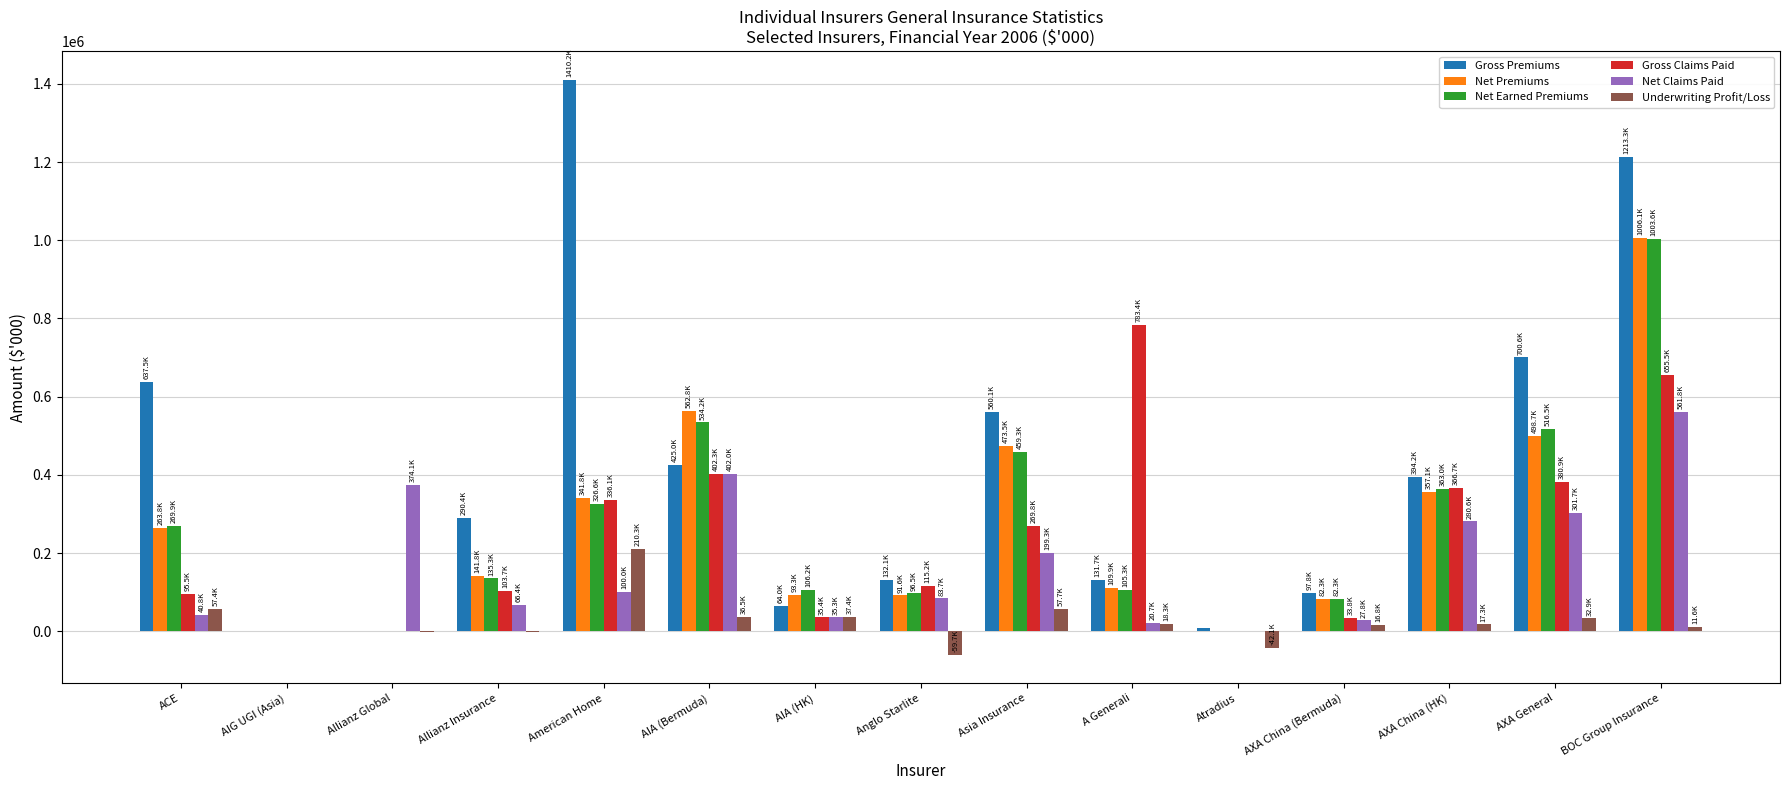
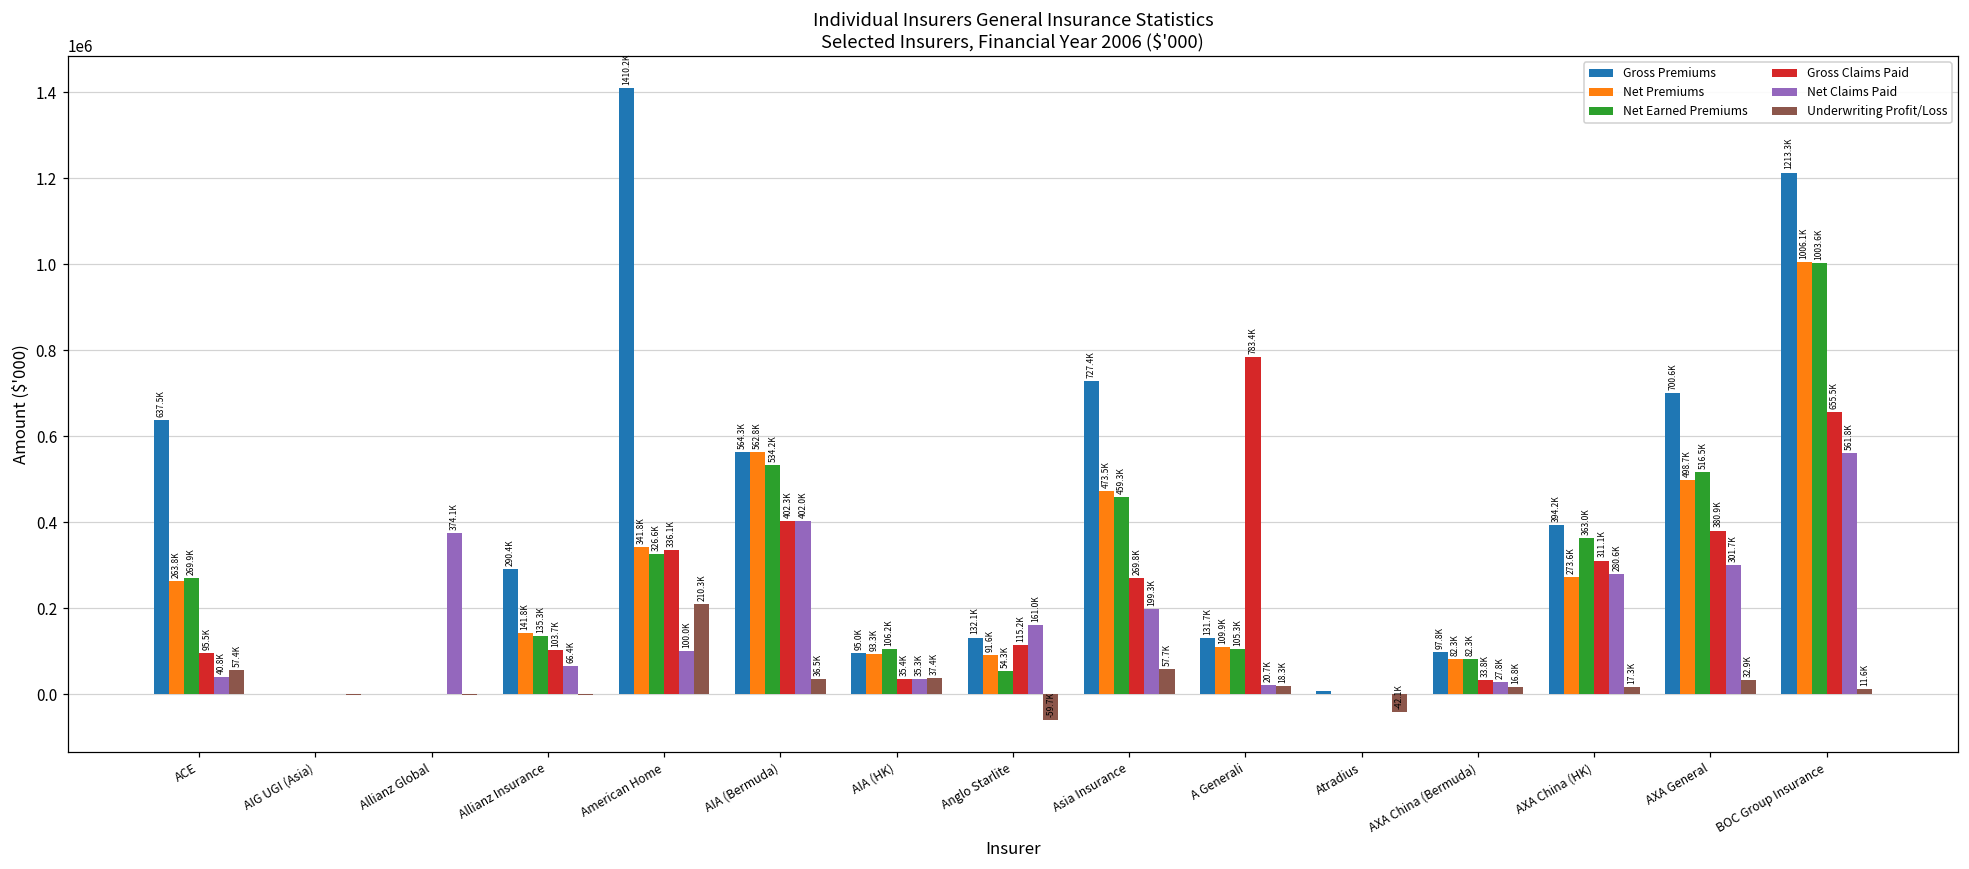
  {
    "Gross Premiums": {
      "ACE": "637.5K",
      "Allianz Insurance": "290.4K",
      "American Home": "1410.2K",
-     "AIA (Bermuda)": "425.0K",
-     "AIA (HK)": "64.0K",
+     "AIA (Bermuda)": "564.3K",
+     "AIA (HK)": "95.0K",
      "Anglo Starlite": "132.1K",
-     "Asia Insurance": "560.1K",
+     "Asia Insurance": "727.4K",
      "A Generali": "131.7K",
      "AXA China (Bermuda)": "97.8K",
      "AXA China (HK)": "394.2K",
      "AXA General": "700.6K",
      "BOC Group Insurance": "1213.3K"
    },
    "Net Premiums": {
      "ACE": "263.8K",
      "Allianz Insurance": "141.8K",
      "American Home": "341.8K",
      "AIA (Bermuda)": "562.8K",
      "AIA (HK)": "93.3K",
      "Anglo Starlite": "91.6K",
      "Asia Insurance": "473.5K",
      "A Generali": "109.9K",
      "AXA China (Bermuda)": "82.3K",
-     "AXA China (HK)": "357.1K",
+     "AXA China (HK)": "273.6K",
      "AXA General": "498.7K",
      "BOC Group Insurance": "1006.1K"
    },
    "Net Earned Premiums": {
      "ACE": "269.9K",
      "Allianz Insurance": "135.3K",
      "American Home": "326.6K",
      "AIA (Bermuda)": "534.2K",
      "AIA (HK)": "106.2K",
-     "Anglo Starlite": "96.5K",
+     "Anglo Starlite": "54.3K",
      "Asia Insurance": "459.3K",
      "A Generali": "105.3K",
      "AXA China (Bermuda)": "82.3K",
      "AXA China (HK)": "363.0K",
      "AXA General": "516.5K",
      "BOC Group Insurance": "1003.6K"
    },
    "Gross Claims Paid": {
      "ACE": "95.5K",
      "Allianz Insurance": "103.7K",
      "American Home": "336.1K",
      "AIA (Bermuda)": "402.3K",
      "AIA (HK)": "35.4K",
      "Anglo Starlite": "115.2K",
      "Asia Insurance": "269.8K",
      "A Generali": "783.4K",
      "AXA China (Bermuda)": "33.8K",
-     "AXA China (HK)": "366.7K",
+     "AXA China (HK)": "311.1K",
      "AXA General": "380.9K",
      "BOC Group Insurance": "655.5K"
    },
    "Net Claims Paid": {
      "ACE": "40.8K",
      "Allianz Global": "374.1K",
      "Allianz Insurance": "66.4K",
      "American Home": "100.0K",
      "AIA (Bermuda)": "402.0K",
      "AIA (HK)": "35.3K",
-     "Anglo Starlite": "83.7K",
+     "Anglo Starlite": "161.0K",
      "Asia Insurance": "199.3K",
      "A Generali": "20.7K",
      "AXA China (Bermuda)": "27.8K",
      "AXA China (HK)": "280.6K",
      "AXA General": "301.7K",
      "BOC Group Insurance": "561.8K"
    },
    "Underwriting Profit/Loss": {
      "ACE": "57.4K",
      "American Home": "210.3K",
      "AIA (Bermuda)": "36.5K",
      "AIA (HK)": "37.4K",
      "Anglo Starlite": "-59.7K",
      "Asia Insurance": "57.7K",
      "A Generali": "18.3K",
      "Atradius": "-42.1K",
      "AXA China (Bermuda)": "16.8K",
      "AXA China (HK)": "17.3K",
      "AXA General": "32.9K",
      "BOC Group Insurance": "11.6K"
    }
  }
